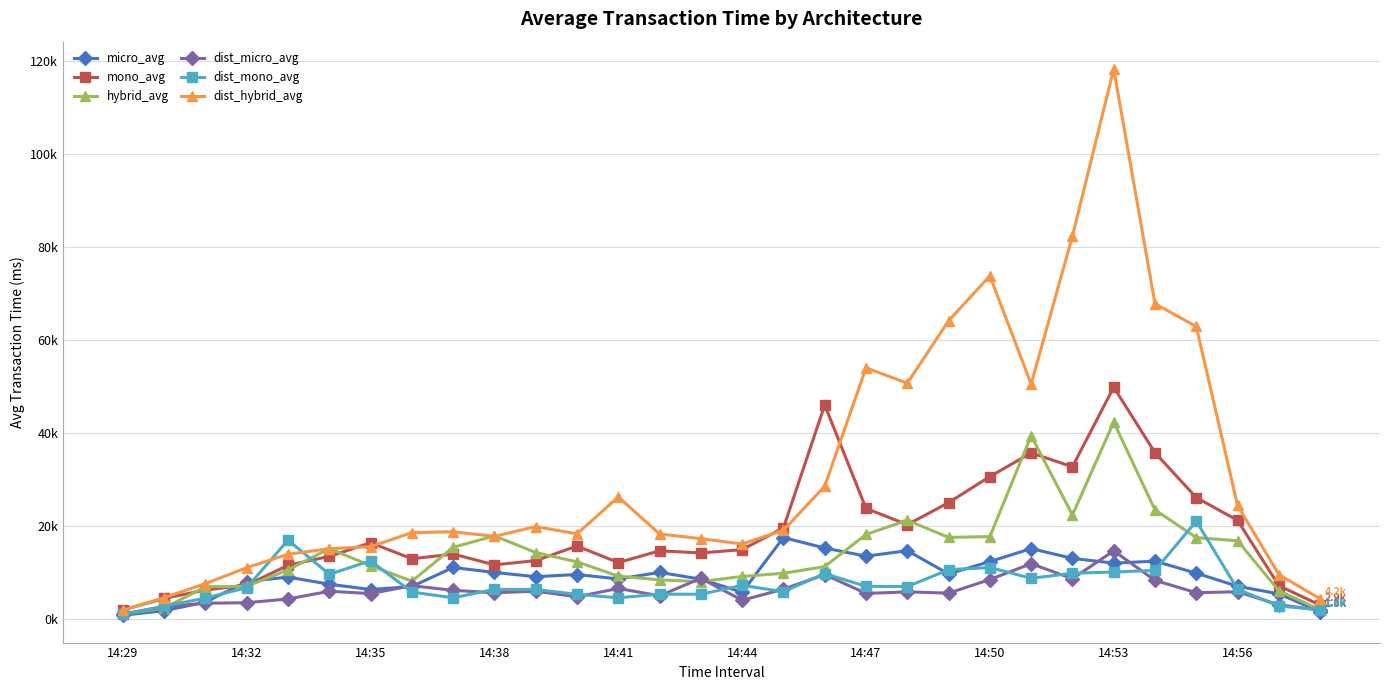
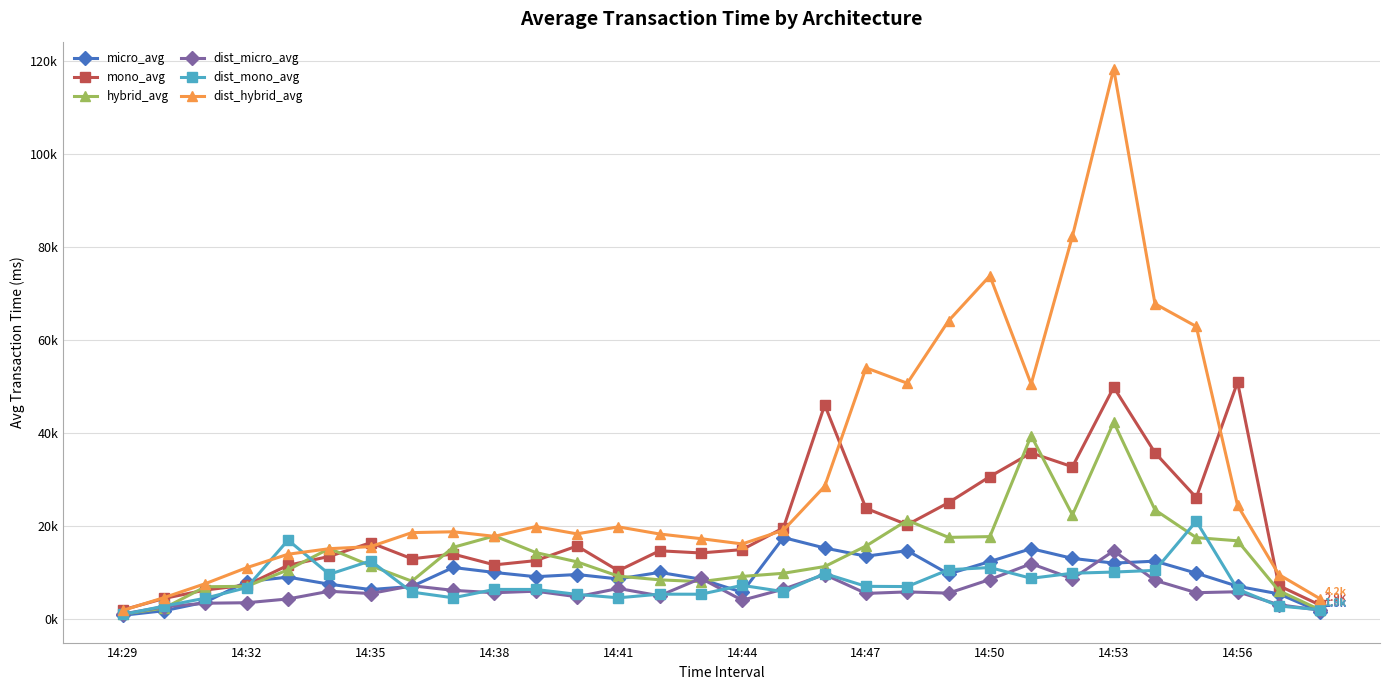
  {
    "mono_avg": {
      "14:35": 16000,
      "14:38": 12000,
-     "14:41": 12000,
+     "14:41": 10000,
      "14:44": 15000,
      "14:47": 24000,
      "14:50": 31000,
      "14:53": 50000,
-     "14:56": 21000
+     "14:56": 51000
    },
    "hybrid_avg": {
      "14:35": 11000,
      "14:41": 9000,
      "14:44": 9000,
-     "14:47": 18000,
+     "14:47": 16000,
      "14:50": 18000,
      "14:53": 42000,
      "14:56": 17000
    },
    "dist_micro_avg": {
      "14:32": 3000,
      "14:35": 5000,
      "14:38": 6000,
      "14:41": 6000,
      "14:44": 4000,
      "14:47": 5000,
      "14:50": 8000,
      "14:53": 15000
    },
    "dist_hybrid_avg": {
      "14:32": 11000,
      "14:35": 15000,
-     "14:41": 26000,
+     "14:41": 20000,
      "14:44": 16000,
      "14:47": 54000,
      "14:50": 74000,
      "14:53": 118000,
      "14:56": 24000
    }
  }
